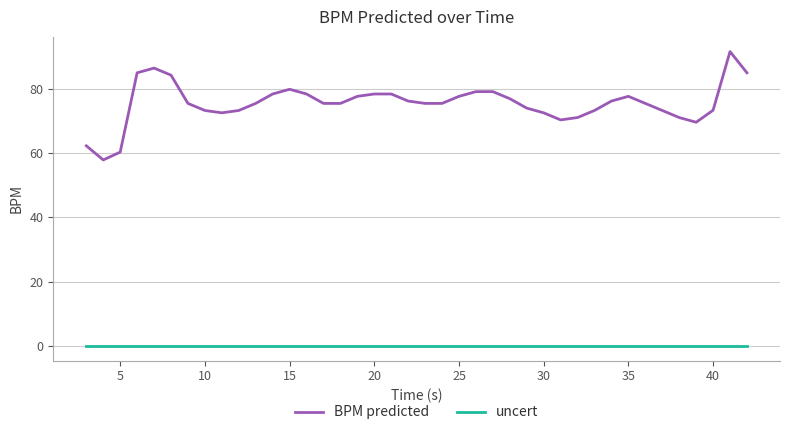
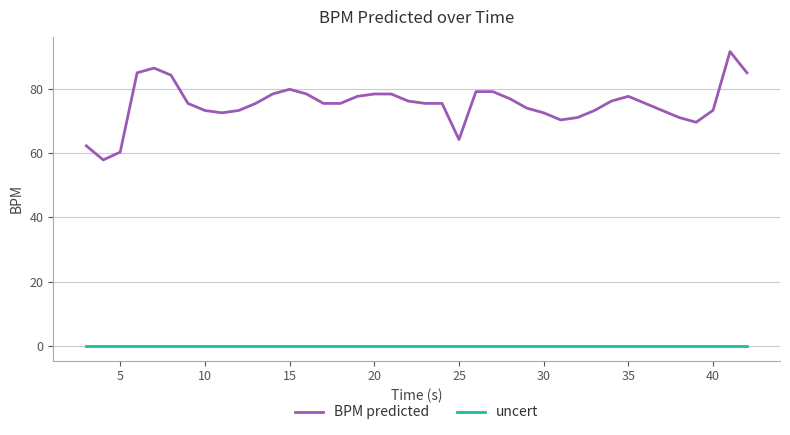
  {
    "BPM predicted": {
      "5": 60,
      "10": 73,
      "15": 80,
      "20": 78,
-     "25": 78,
+     "25": 64,
      "30": 73,
      "35": 78,
      "40": 73
    },
    "uncert": {
      "5": 0,
      "10": 0,
      "15": 0,
      "20": 0,
      "25": 0,
      "30": 0,
      "35": 0,
      "40": 0
    }
  }
